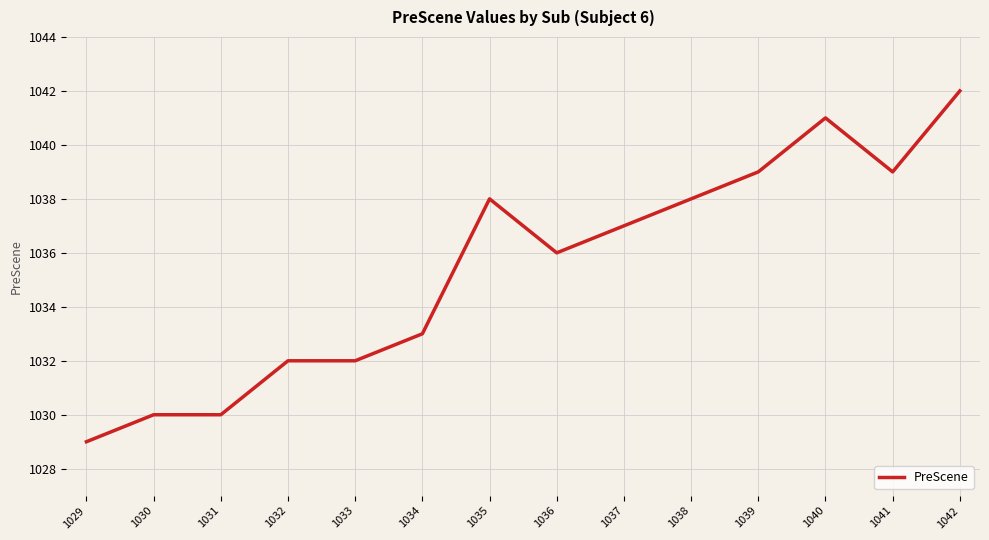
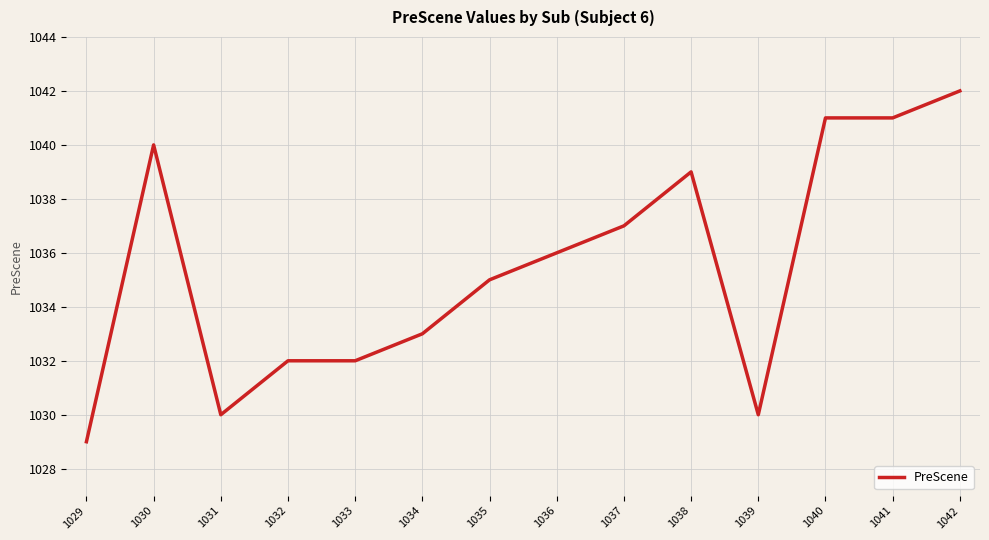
  {
    "1029": 1029,
-   "1030": 1030,
+   "1030": 1040,
    "1031": 1030,
    "1032": 1032,
    "1033": 1032,
    "1034": 1033,
-   "1035": 1038,
+   "1035": 1035,
    "1036": 1036,
    "1037": 1037,
-   "1038": 1038,
-   "1039": 1039,
+   "1038": 1039,
+   "1039": 1030,
    "1040": 1041,
-   "1041": 1039,
+   "1041": 1041,
    "1042": 1042
  }
